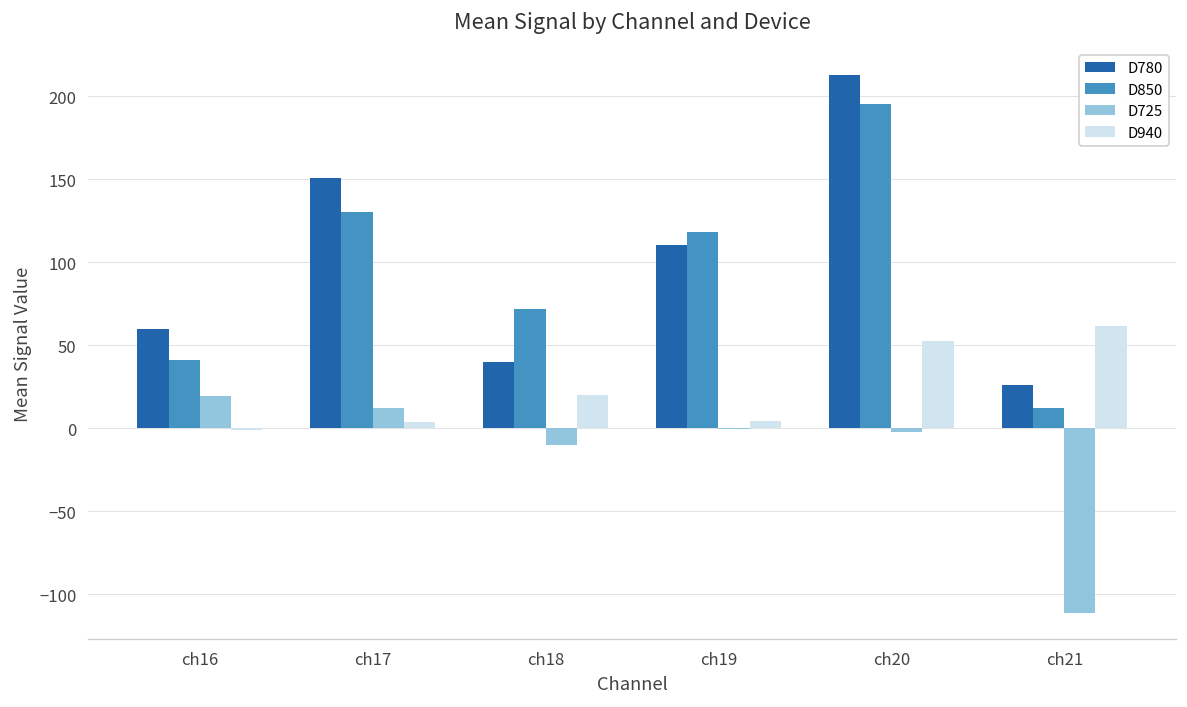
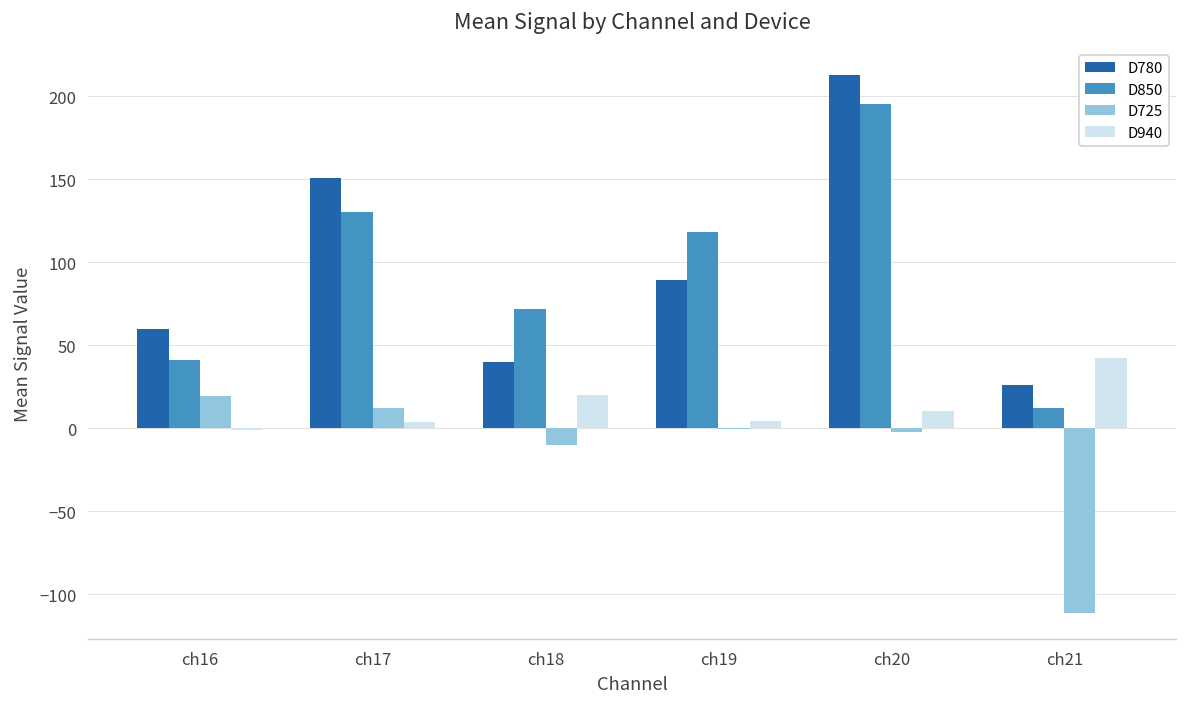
  {
    "D780": {
      "ch16": 60,
      "ch17": 151,
      "ch18": 40,
-     "ch19": 111,
+     "ch19": 89,
      "ch20": 213,
      "ch21": 26
    },
    "D850": {
      "ch16": 41,
      "ch17": 131,
      "ch18": 72,
      "ch19": 118,
      "ch20": 196,
      "ch21": 12
    },
    "D725": {
      "ch16": 19,
      "ch17": 12,
      "ch18": -10,
      "ch20": -3,
      "ch21": -111
    },
    "D940": {
      "ch17": 4,
      "ch18": 20,
      "ch19": 5,
-     "ch20": 52,
-     "ch21": 62
+     "ch20": 11,
+     "ch21": 43
    }
  }
